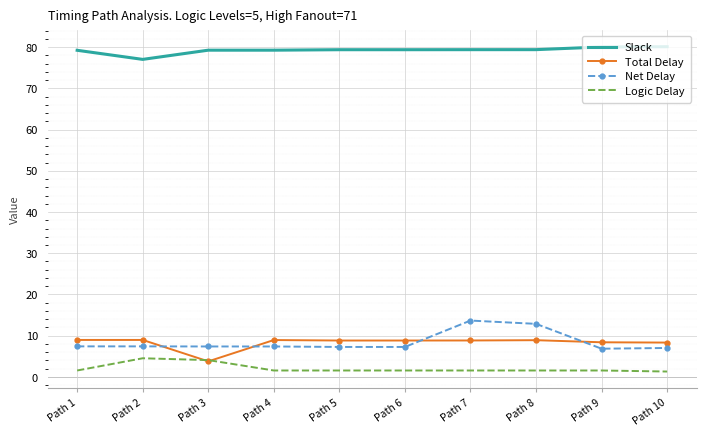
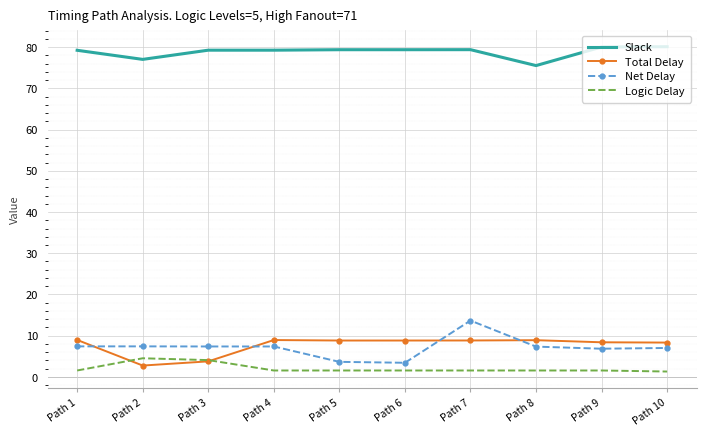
  {
    "Slack": {
      "Path 1": 79,
      "Path 2": 77,
      "Path 3": 79,
      "Path 4": 79,
      "Path 5": 79,
      "Path 6": 79,
      "Path 7": 79,
-     "Path 8": 79
+     "Path 8": 76
    },
    "Total Delay": {
      "Path 1": 9,
-     "Path 2": 9,
+     "Path 2": 3,
      "Path 4": 9,
      "Path 5": 9,
      "Path 6": 9,
      "Path 7": 9,
      "Path 8": 9,
      "Path 9": 8,
      "Path 10": 8
    },
    "Net Delay": {
      "Path 1": 7,
      "Path 2": 7,
      "Path 3": 7,
      "Path 4": 7,
-     "Path 5": 7,
-     "Path 6": 7,
+     "Path 5": 4,
+     "Path 6": 3,
      "Path 7": 14,
-     "Path 8": 13,
+     "Path 8": 7,
      "Path 9": 7,
      "Path 10": 7
    },
    "Logic Delay": {
      "Path 1": 2,
      "Path 2": 5,
      "Path 4": 2,
      "Path 5": 2,
      "Path 6": 2,
      "Path 7": 2,
      "Path 8": 2,
      "Path 9": 2,
      "Path 10": 1
    }
  }
